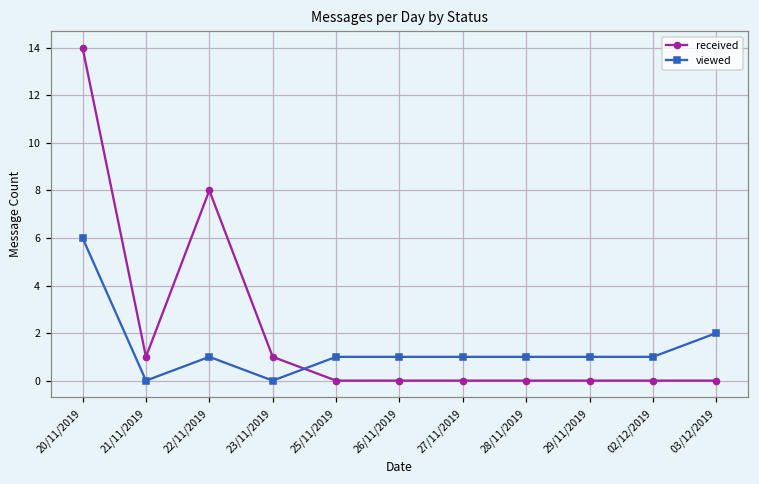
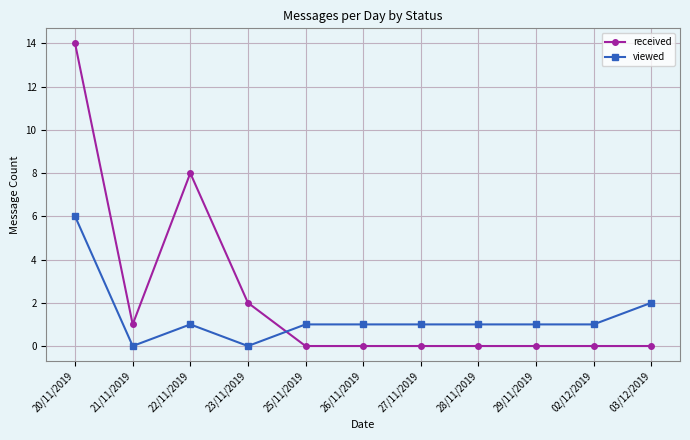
  {
    "received": {
      "20/11/2019": 14,
      "21/11/2019": 1,
      "22/11/2019": 8,
-     "23/11/2019": 1,
+     "23/11/2019": 2,
      "25/11/2019": 0,
      "26/11/2019": 0,
      "27/11/2019": 0,
      "28/11/2019": 0,
      "29/11/2019": 0,
      "02/12/2019": 0,
      "03/12/2019": 0
    },
    "viewed": {
      "20/11/2019": 6,
      "21/11/2019": 0,
      "22/11/2019": 1,
      "23/11/2019": 0,
      "25/11/2019": 1,
      "26/11/2019": 1,
      "27/11/2019": 1,
      "28/11/2019": 1,
      "29/11/2019": 1,
      "02/12/2019": 1,
      "03/12/2019": 2
    }
  }
